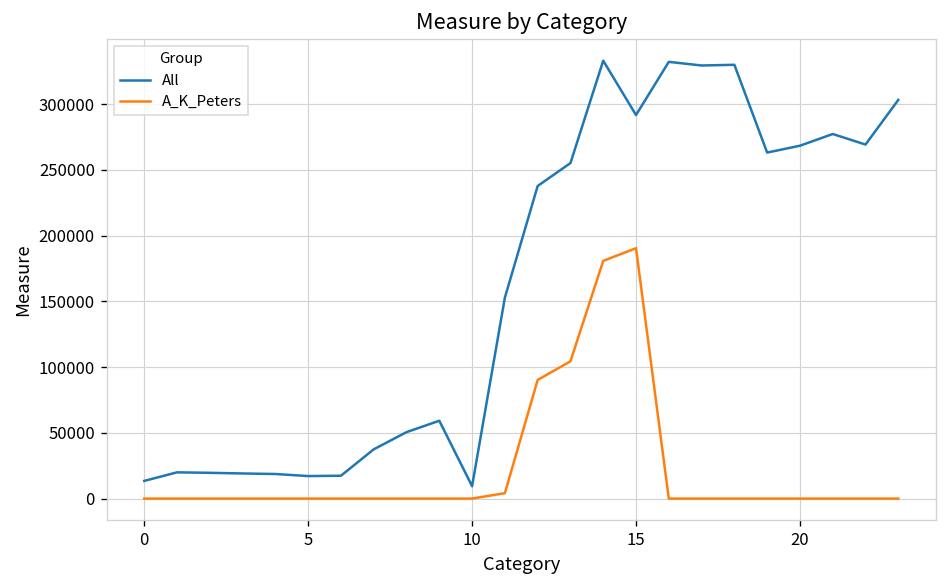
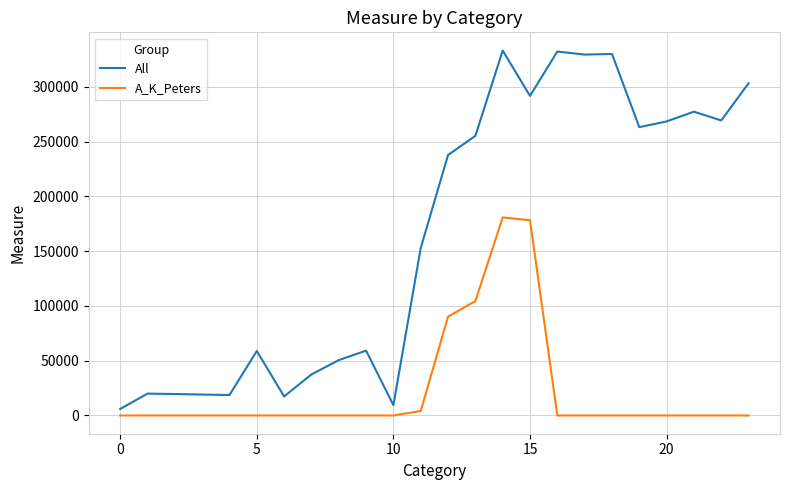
  {
    "All": {
-     "0": 13000,
-     "5": 17000,
+     "0": 6000,
+     "5": 59000,
      "10": 9000,
      "15": 292000,
      "20": 268000
    },
    "A_K_Peters": {
      "0": 0,
      "5": 0,
      "10": 0,
-     "15": 190000,
+     "15": 178000,
      "20": 0
    }
  }
